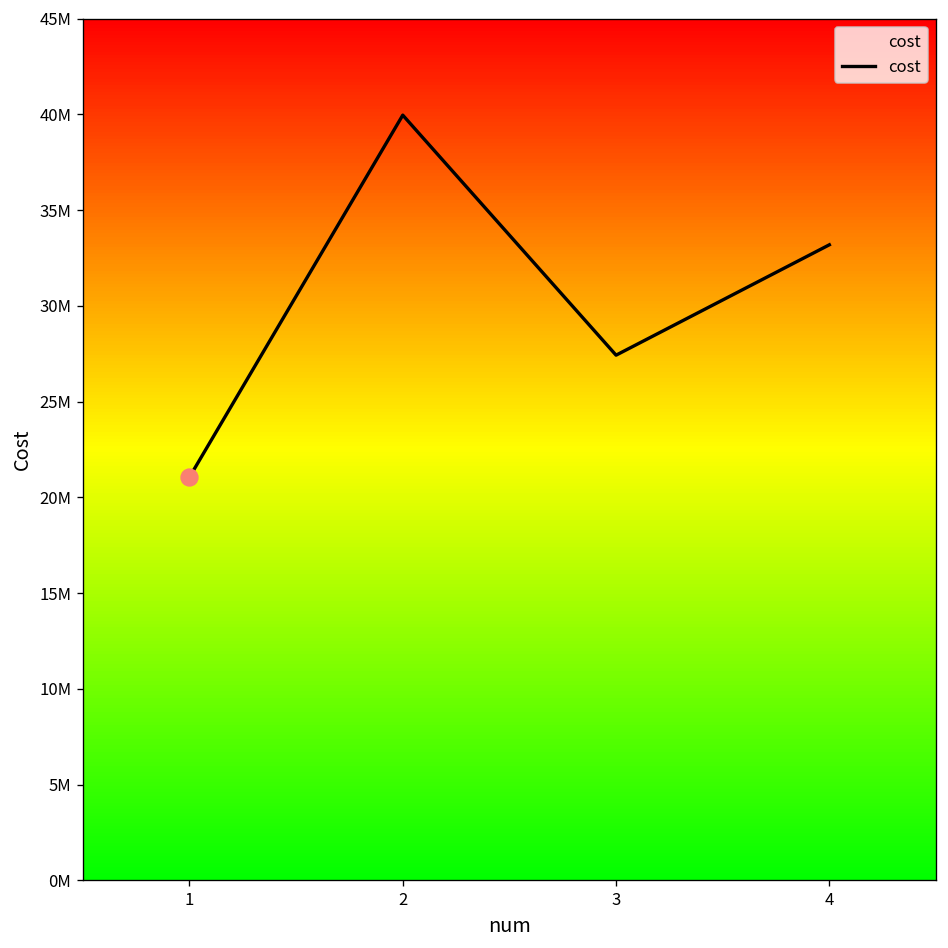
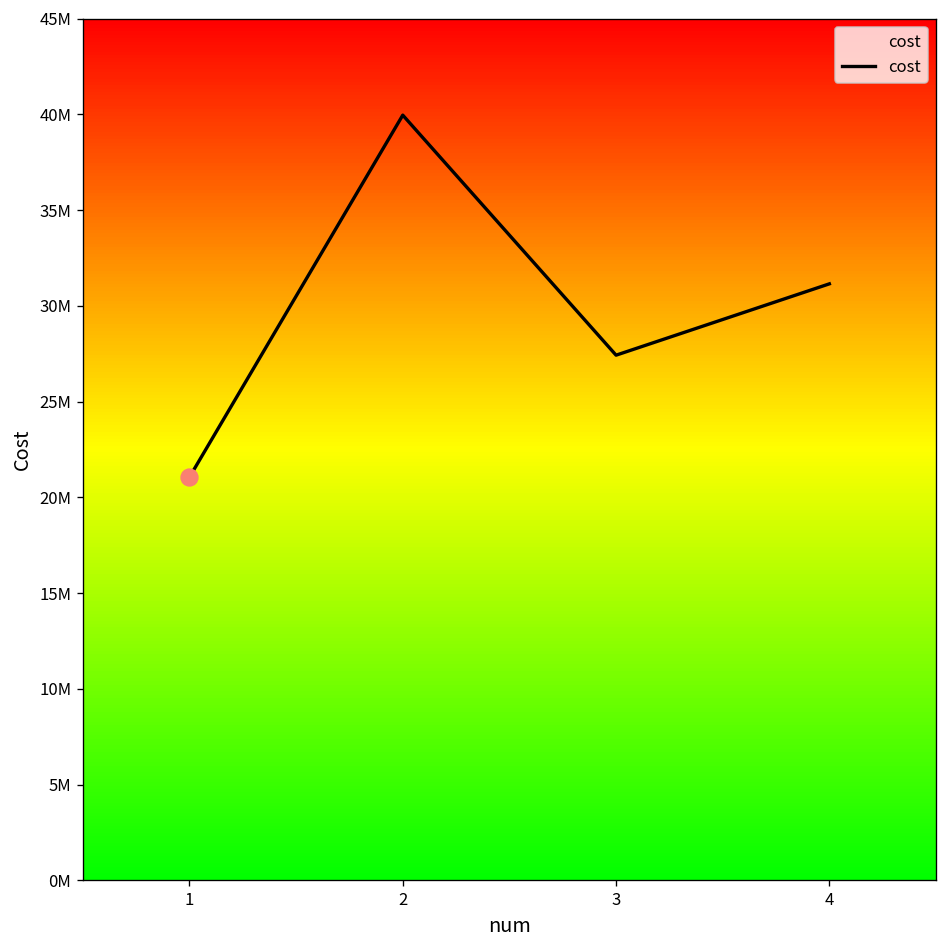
  {
    "cost": {
      "2": 40000000,
      "3": 27400000,
-     "4": 33200000
+     "4": 31200000
    }
  }
